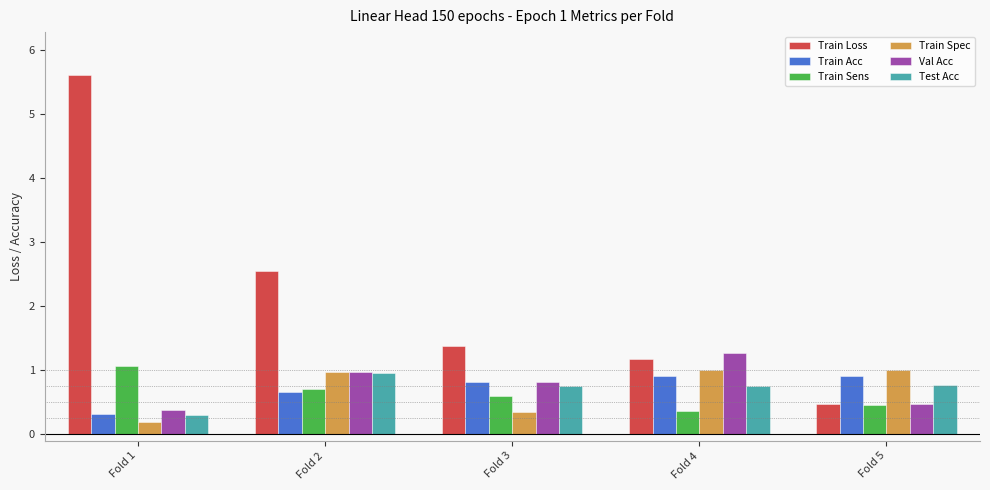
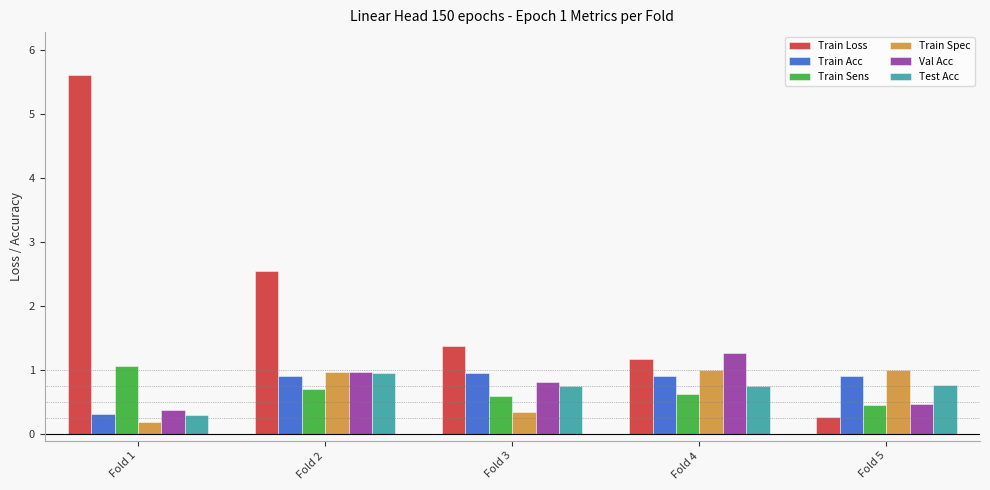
  {
    "Train Loss": {
      "Fold 1": 5.6,
      "Fold 2": 2.6,
      "Fold 3": 1.4,
      "Fold 4": 1.2,
-     "Fold 5": 0.5
+     "Fold 5": 0.3
    },
    "Train Acc": {
      "Fold 1": 0.3,
-     "Fold 2": 0.7,
-     "Fold 3": 0.8,
+     "Fold 2": 0.9,
+     "Fold 3": 1.0,
      "Fold 4": 0.9,
      "Fold 5": 0.9
    },
    "Train Sens": {
      "Fold 1": 1.1,
      "Fold 2": 0.7,
      "Fold 3": 0.6,
-     "Fold 4": 0.4,
+     "Fold 4": 0.6,
      "Fold 5": 0.5
    },
    "Train Spec": {
      "Fold 1": 0.2,
      "Fold 2": 1.0,
      "Fold 3": 0.3,
      "Fold 4": 1.0,
      "Fold 5": 1.0
    },
    "Val Acc": {
      "Fold 1": 0.4,
      "Fold 2": 1.0,
      "Fold 3": 0.8,
      "Fold 4": 1.3,
      "Fold 5": 0.5
    },
    "Test Acc": {
      "Fold 1": 0.3,
      "Fold 2": 1.0,
      "Fold 3": 0.8,
      "Fold 4": 0.8,
      "Fold 5": 0.8
    }
  }
